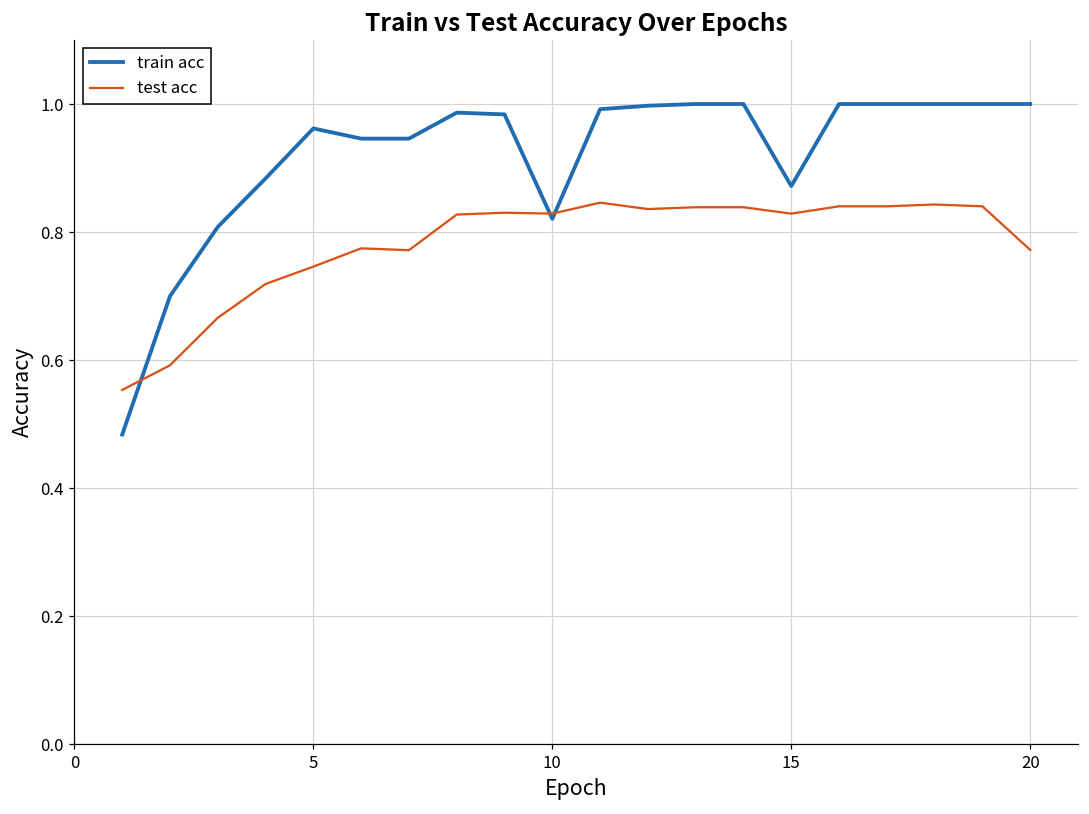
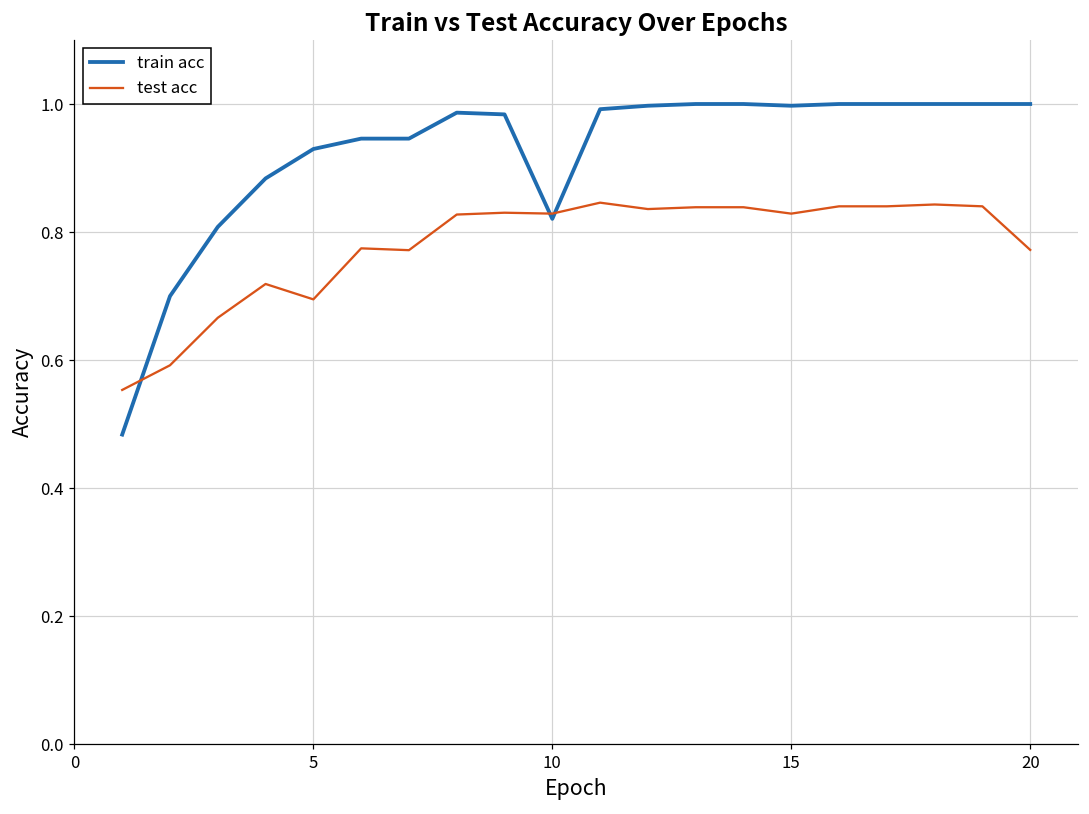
  {
    "train acc": {
-     "5": 0.96,
+     "5": 0.93,
      "10": 0.82,
-     "15": 0.87,
+     "15": 1.00,
      "20": 1.00
    },
    "test acc": {
-     "5": 0.75,
+     "5": 0.69,
      "10": 0.83,
      "15": 0.83,
      "20": 0.77
    }
  }
